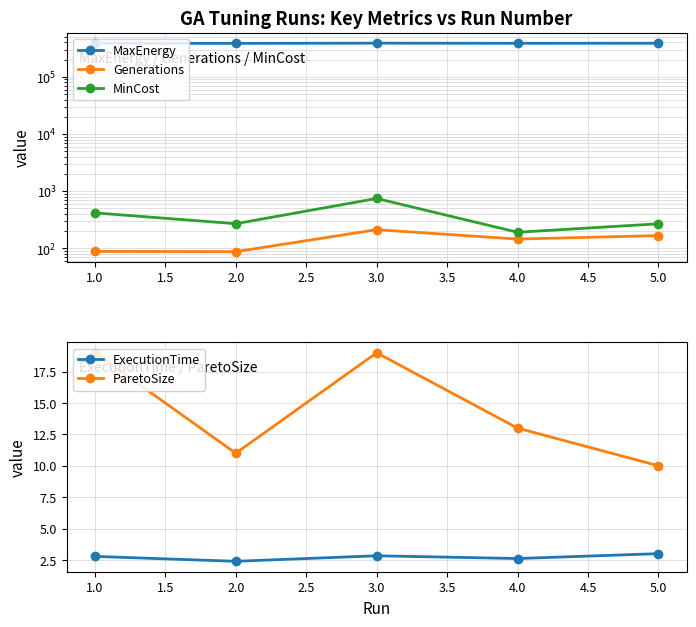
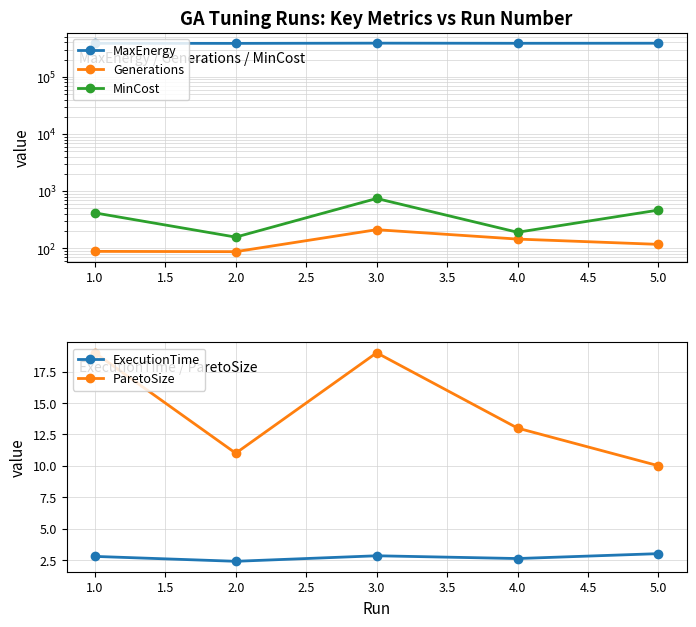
  {
    "GA Tuning Runs: Key Metrics vs Run Number": {
      "MaxEnergy": {
        "2.0": 400000,
        "3.0": 400000,
        "4.0": 400000,
        "5.0": 400000
      },
      "Generations": {
        "1.0": 90,
        "2.0": 90,
        "3.0": 210,
        "4.0": 150,
-       "5.0": 170
+       "5.0": 120
      },
      "MinCost": {
        "1.0": 400,
-       "2.0": 300,
+       "2.0": 160,
        "3.0": 700,
        "4.0": 190,
-       "5.0": 300
+       "5.0": 500
      }
    }
  }
